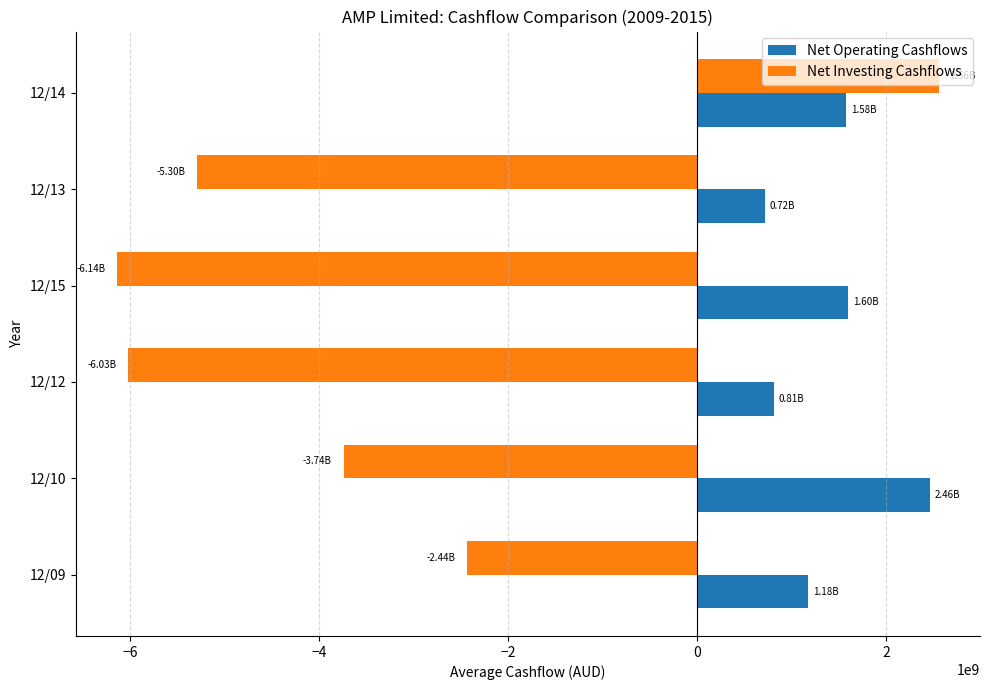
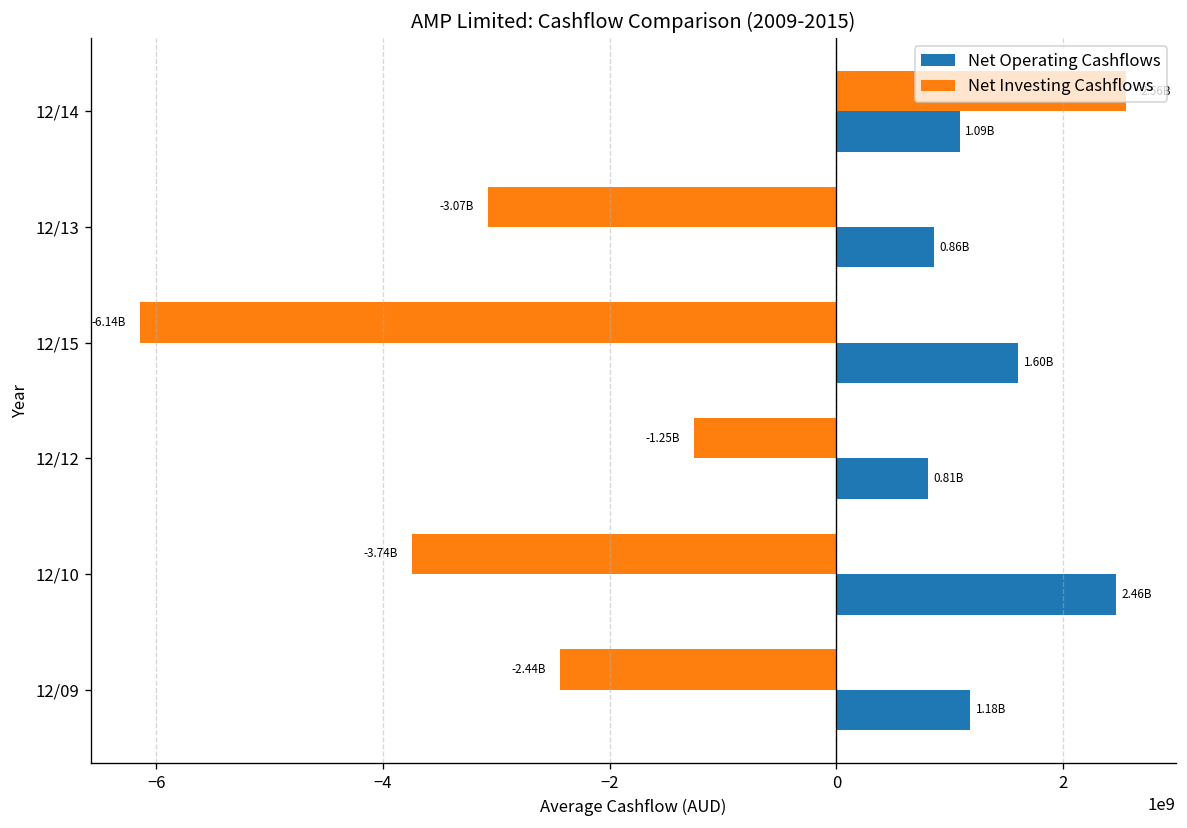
  {
    "Net Operating Cashflows": {
-     "12/14": "1.58B",
-     "12/13": "0.72B",
+     "12/14": "1.09B",
+     "12/13": "0.86B",
      "12/15": "1.60B",
      "12/12": "0.81B",
      "12/10": "2.46B",
      "12/09": "1.18B"
    },
    "Net Investing Cashflows": {
-     "12/13": "-5.30B",
+     "12/13": "-3.07B",
      "12/15": "-6.14B",
-     "12/12": "-6.03B",
+     "12/12": "-1.25B",
      "12/10": "-3.74B",
      "12/09": "-2.44B"
    }
  }
